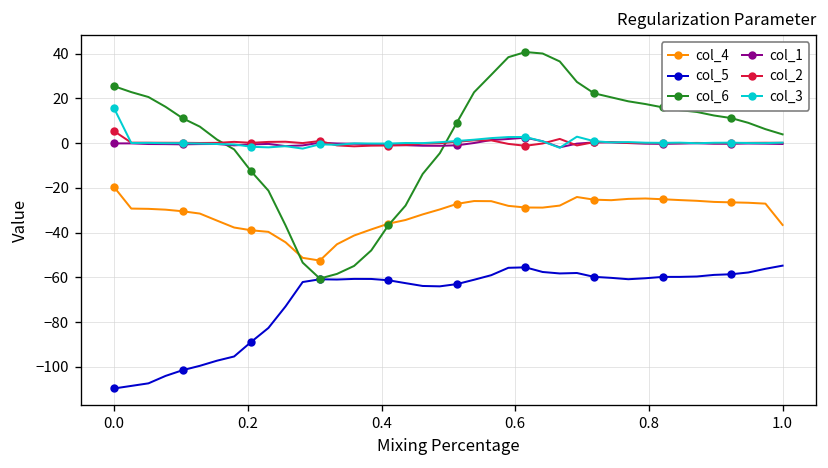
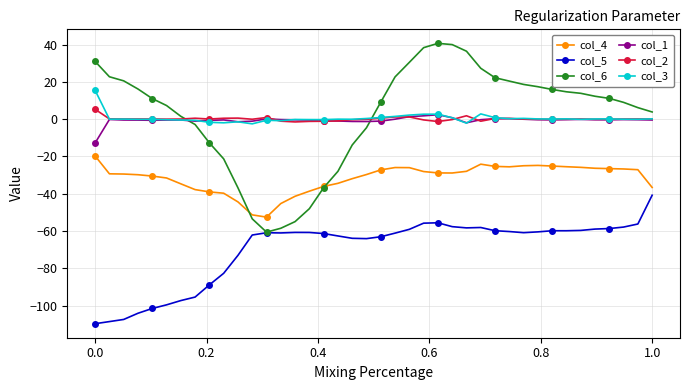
  {
    "col_4": {
      "0.0": -20,
      "1.0": -37
    },
    "col_5": {
      "0.0": -110,
-     "1.0": -55
+     "1.0": -41
    },
    "col_6": {
-     "0.0": 25,
+     "0.0": 31,
      "1.0": 4
    },
    "col_1": {
-     "0.0": 0
+     "0.0": -13
    },
    "col_2": {
      "0.0": 5
    },
    "col_3": {
      "0.0": 15
    }
  }
